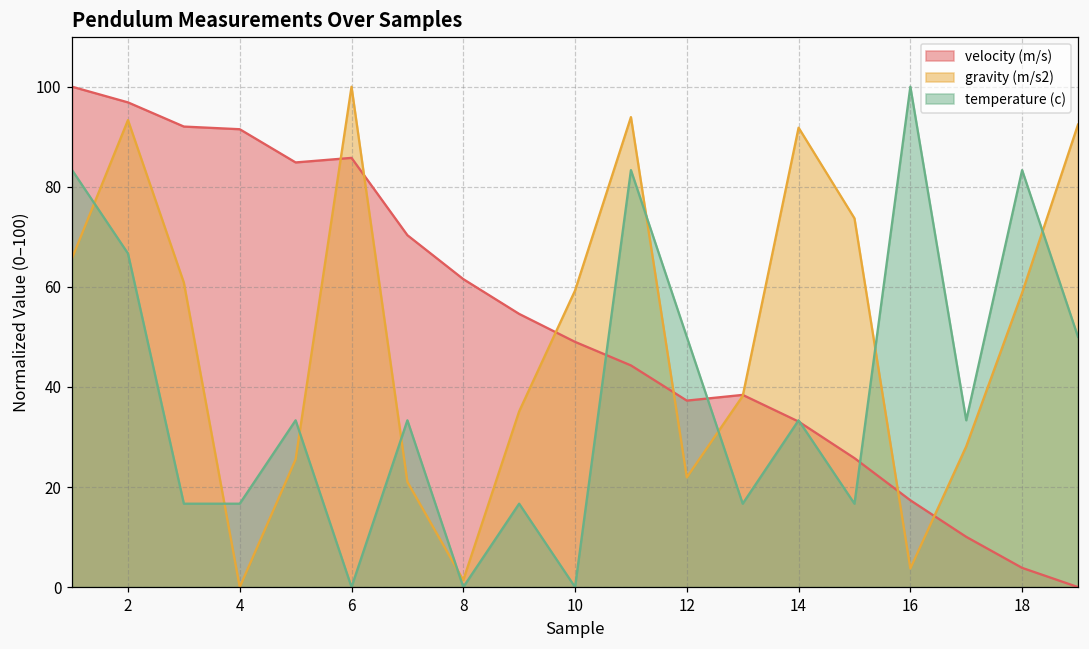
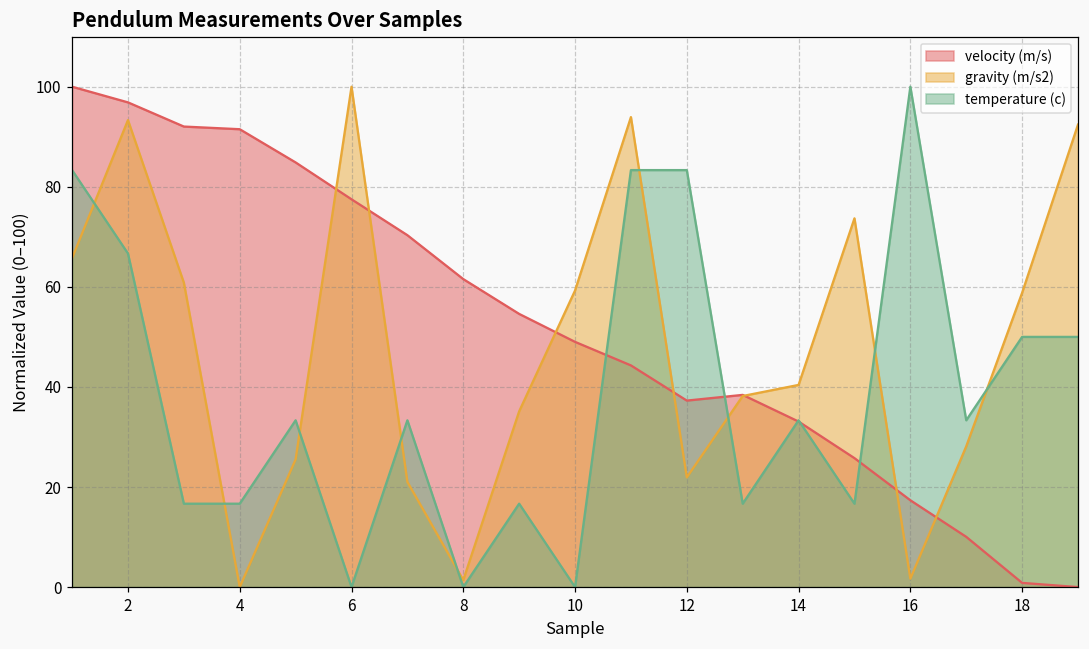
  {
    "velocity (m/s)": {
      "2": 97,
      "4": 92,
-     "6": 86,
+     "6": 78,
      "8": 62,
      "10": 49,
      "12": 37,
      "16": 17,
-     "18": 4
+     "18": 1
    },
    "gravity (m/s2)": {
      "2": 93,
      "4": 0,
      "6": 100,
      "8": 1,
      "10": 59,
      "12": 22,
-     "14": 92,
-     "16": 4,
+     "14": 40,
+     "16": 2,
      "18": 59
    },
    "temperature (c)": {
      "2": 67,
      "4": 17,
      "6": 0,
      "8": 0,
      "10": 0,
-     "12": 50,
+     "12": 83,
      "16": 100,
-     "18": 83
+     "18": 50
    }
  }
